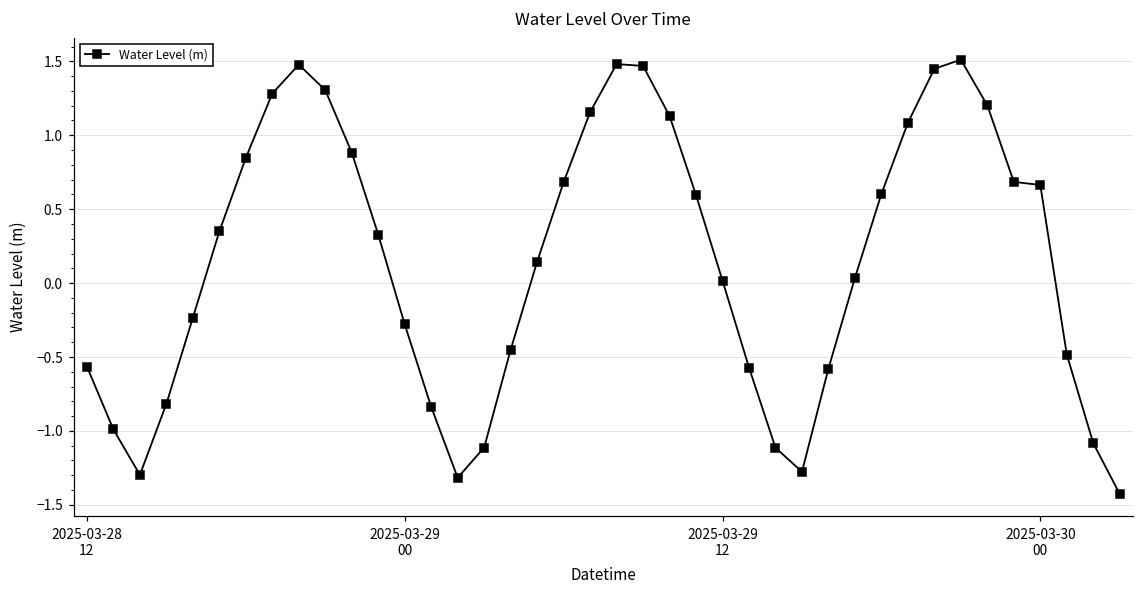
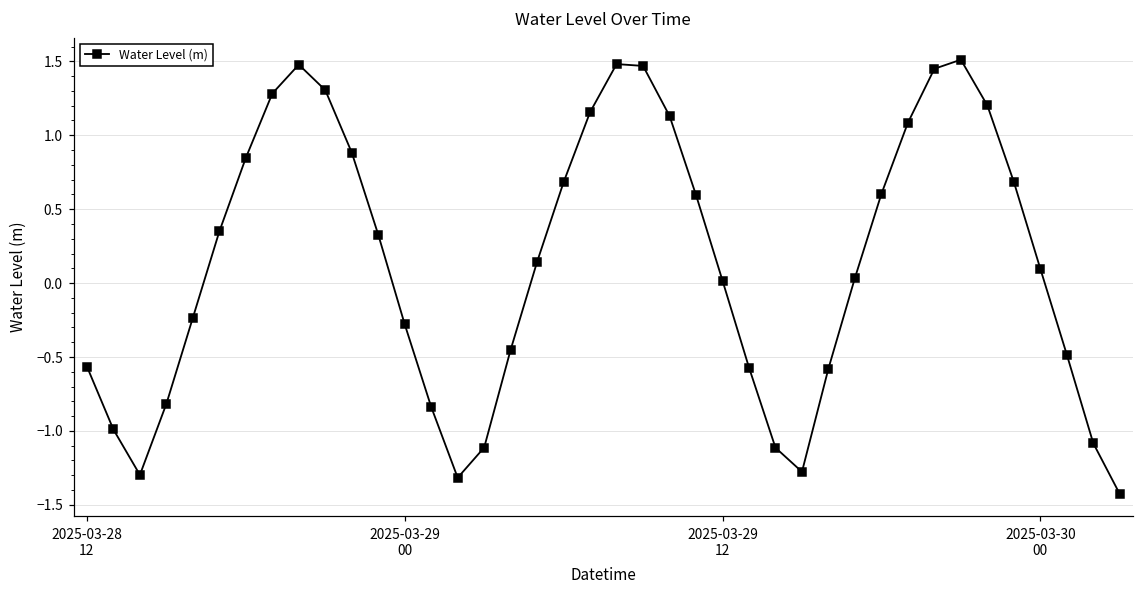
  {
    "2025-03-28 12": -0.56,
    "2025-03-29 00": -0.28,
    "2025-03-29 12": 0.02,
-   "2025-03-30 00": 0.66
+   "2025-03-30 00": 0.10
  }
